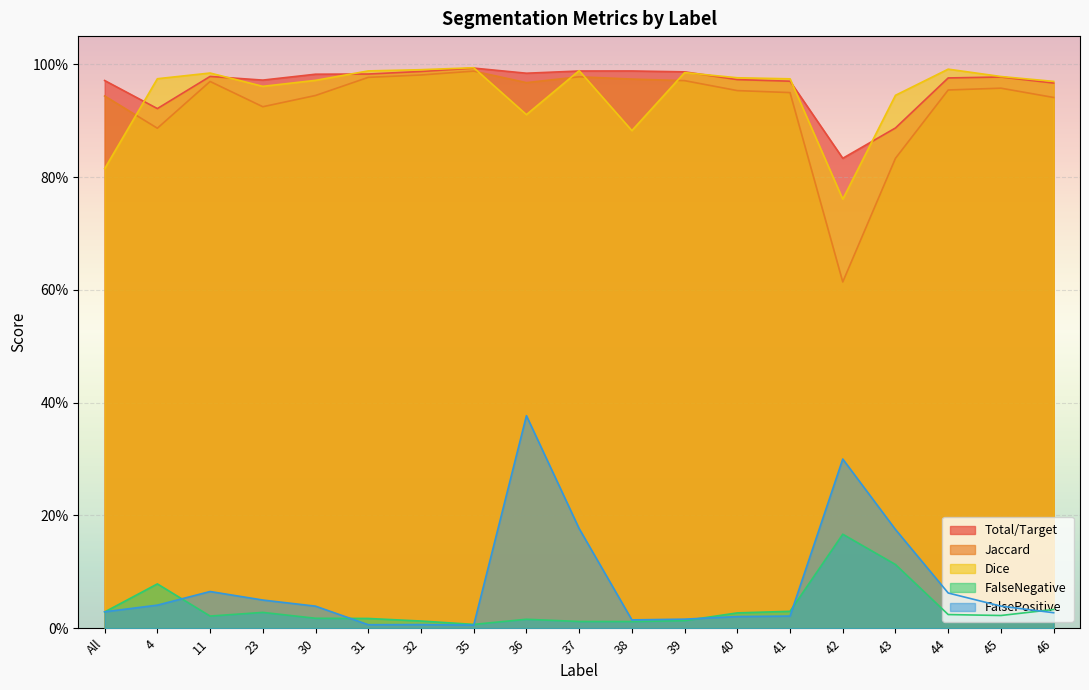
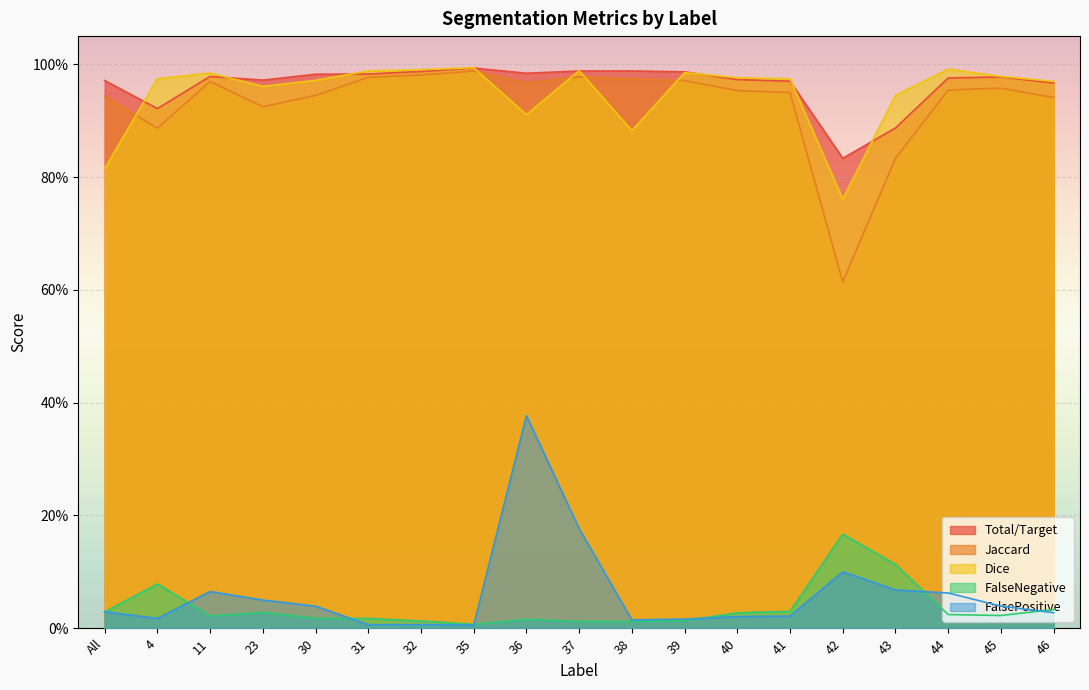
  {
    "Dice": {
      "All": "81%",
      "4": "97%",
      "11": "98%",
      "23": "96%",
      "30": "97%",
      "31": "99%",
      "36": "91%",
      "38": "88%",
      "42": "76%",
      "43": "95%",
      "44": "99%"
    },
    "FalseNegative": {
      "4": "8%",
      "11": "2%",
      "23": "3%",
      "30": "2%",
      "31": "2%",
      "32": "1%",
      "36": "2%",
      "37": "1%",
      "40": "3%",
      "41": "3%",
      "42": "17%",
      "43": "11%"
    },
    "FalsePositive": {
-     "4": "4%",
+     "4": "2%",
      "11": "7%",
      "23": "5%",
      "30": "4%",
      "31": "1%",
      "32": "1%",
      "36": "38%",
      "37": "18%",
      "40": "2%",
      "41": "2%",
-     "42": "30%",
-     "43": "17%"
+     "42": "10%",
+     "43": "7%"
    }
  }
